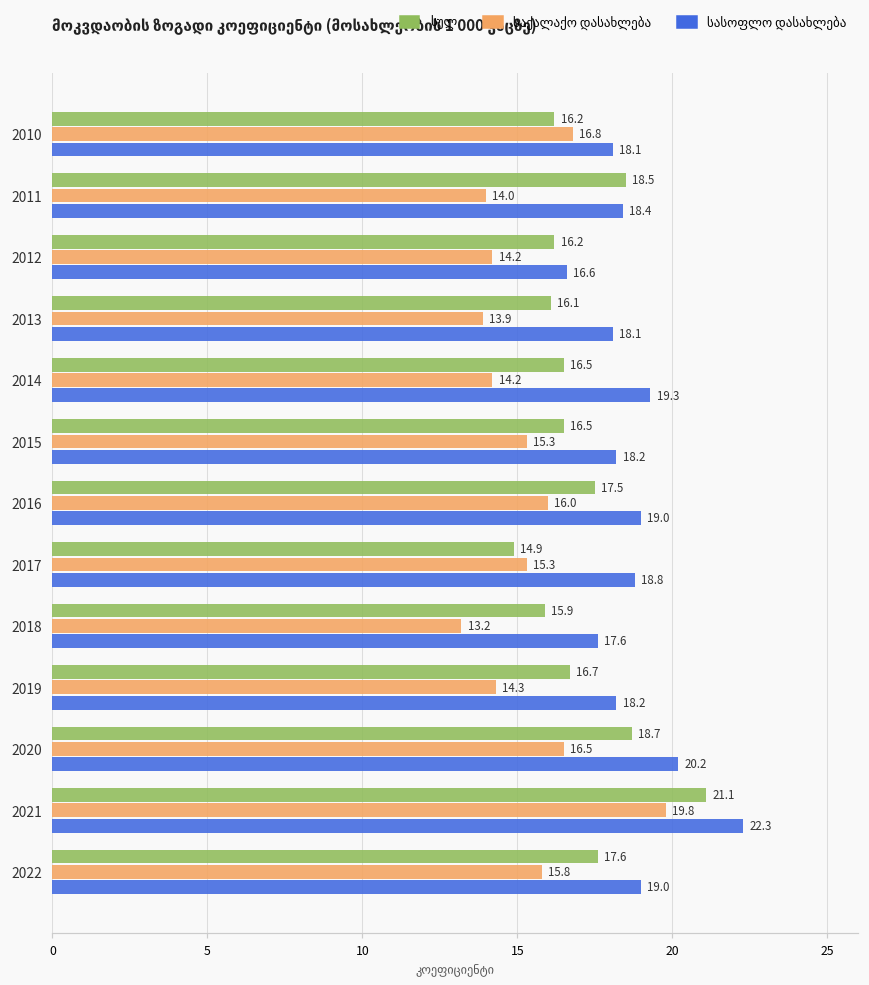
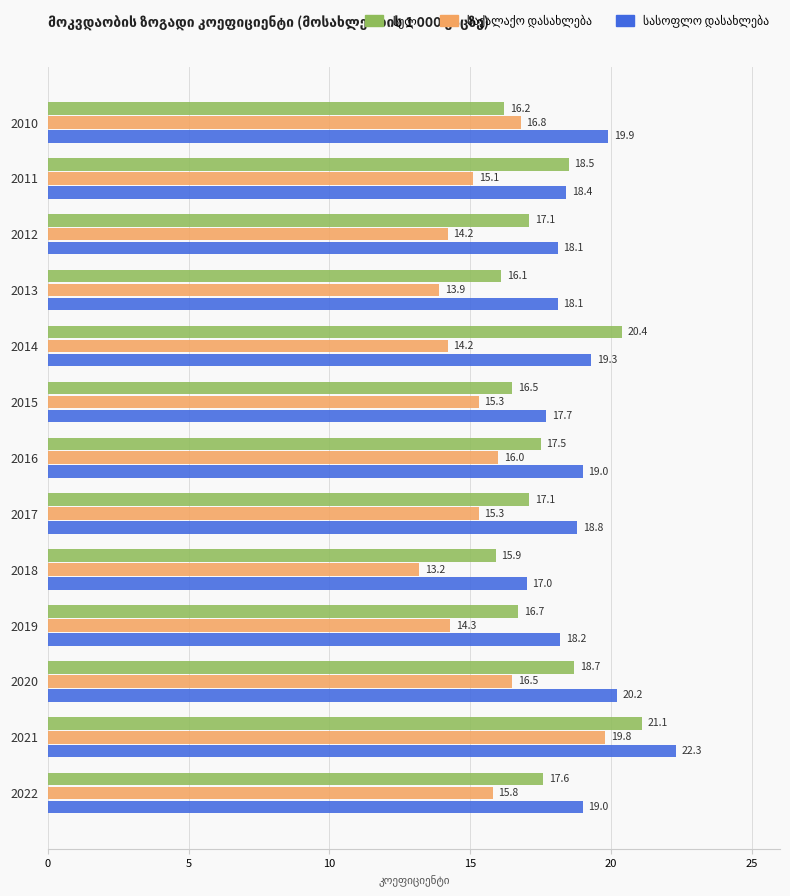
  {
    "სულ": {
      "2010": 16.2,
      "2011": 18.5,
-     "2012": 16.2,
+     "2012": 17.1,
      "2013": 16.1,
-     "2014": 16.5,
+     "2014": 20.4,
      "2015": 16.5,
      "2016": 17.5,
-     "2017": 14.9,
+     "2017": 17.1,
      "2018": 15.9,
      "2019": 16.7,
      "2020": 18.7,
      "2021": 21.1,
      "2022": 17.6
    },
    "საქალაქო დასახლება": {
      "2010": 16.8,
-     "2011": 14.0,
+     "2011": 15.1,
      "2012": 14.2,
      "2013": 13.9,
      "2014": 14.2,
      "2015": 15.3,
      "2016": 16.0,
      "2017": 15.3,
      "2018": 13.2,
      "2019": 14.3,
      "2020": 16.5,
      "2021": 19.8,
      "2022": 15.8
    },
    "სასოფლო დასახლება": {
-     "2010": 18.1,
+     "2010": 19.9,
      "2011": 18.4,
-     "2012": 16.6,
+     "2012": 18.1,
      "2013": 18.1,
      "2014": 19.3,
-     "2015": 18.2,
+     "2015": 17.7,
      "2016": 19.0,
      "2017": 18.8,
-     "2018": 17.6,
+     "2018": 17.0,
      "2019": 18.2,
      "2020": 20.2,
      "2021": 22.3,
      "2022": 19.0
    }
  }
